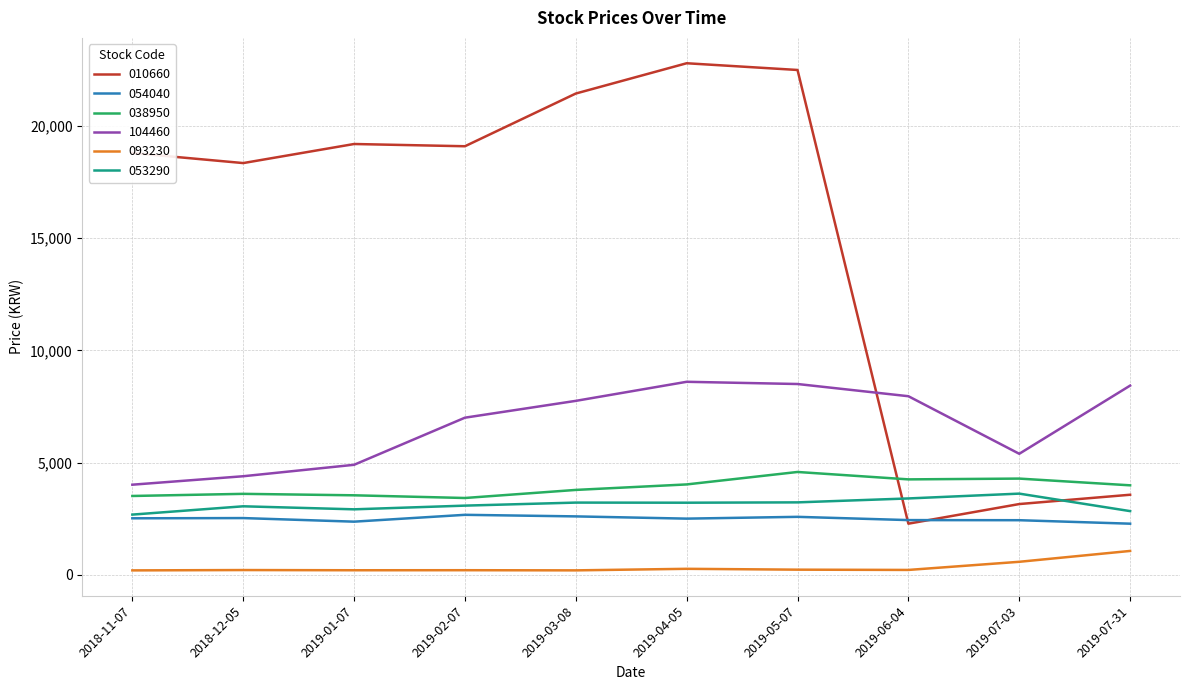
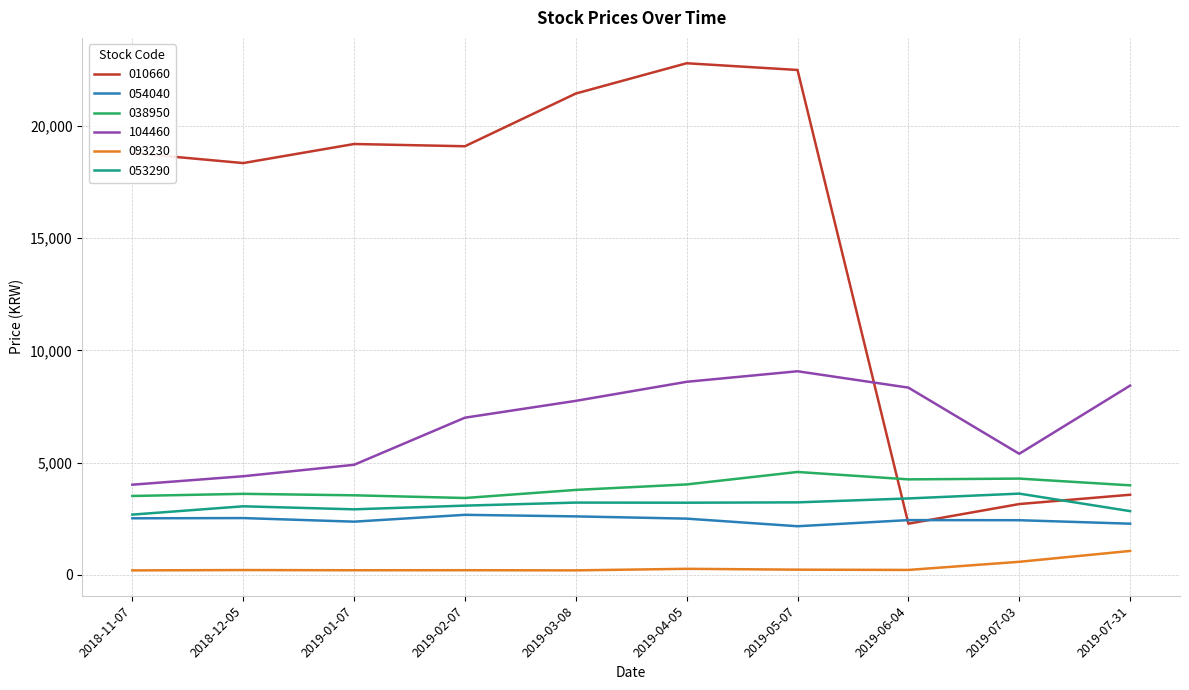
  {
    "010660": {
      "2018-12-05": "18,400",
      "2019-01-07": "19,200",
      "2019-02-07": "19,100",
      "2019-03-08": "21,500",
      "2019-04-05": "22,800",
      "2019-05-07": "22,500",
      "2019-06-04": "2,300",
      "2019-07-03": "3,200",
      "2019-07-31": "3,600"
    },
    "054040": {
      "2018-11-07": "2,500",
      "2018-12-05": "2,500",
      "2019-01-07": "2,400",
      "2019-02-07": "2,700",
      "2019-03-08": "2,600",
      "2019-04-05": "2,500",
-     "2019-05-07": "2,600",
+     "2019-05-07": "2,200",
      "2019-06-04": "2,400",
      "2019-07-03": "2,400",
      "2019-07-31": "2,300"
    },
    "104460": {
      "2018-11-07": "4,000",
      "2018-12-05": "4,400",
      "2019-01-07": "4,900",
      "2019-02-07": "7,000",
      "2019-03-08": "7,800",
      "2019-04-05": "8,600",
-     "2019-05-07": "8,500",
-     "2019-06-04": "8,000",
+     "2019-05-07": "9,100",
+     "2019-06-04": "8,300",
      "2019-07-03": "5,400",
      "2019-07-31": "8,400"
    },
    "093230": {
      "2018-11-07": "200",
      "2018-12-05": "200",
      "2019-01-07": "200",
      "2019-02-07": "200",
      "2019-03-08": "200",
      "2019-04-05": "300",
      "2019-05-07": "200",
      "2019-06-04": "200",
      "2019-07-03": "600",
      "2019-07-31": "1,100"
    }
  }
